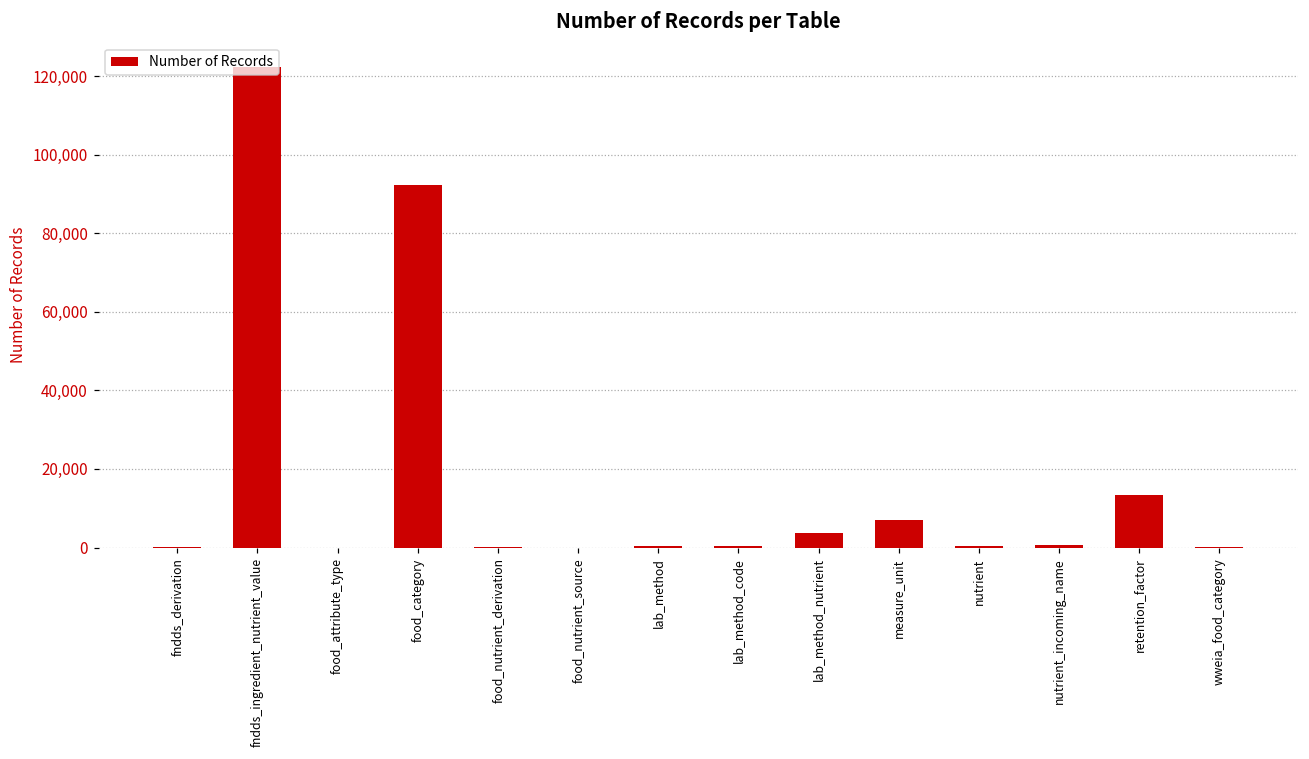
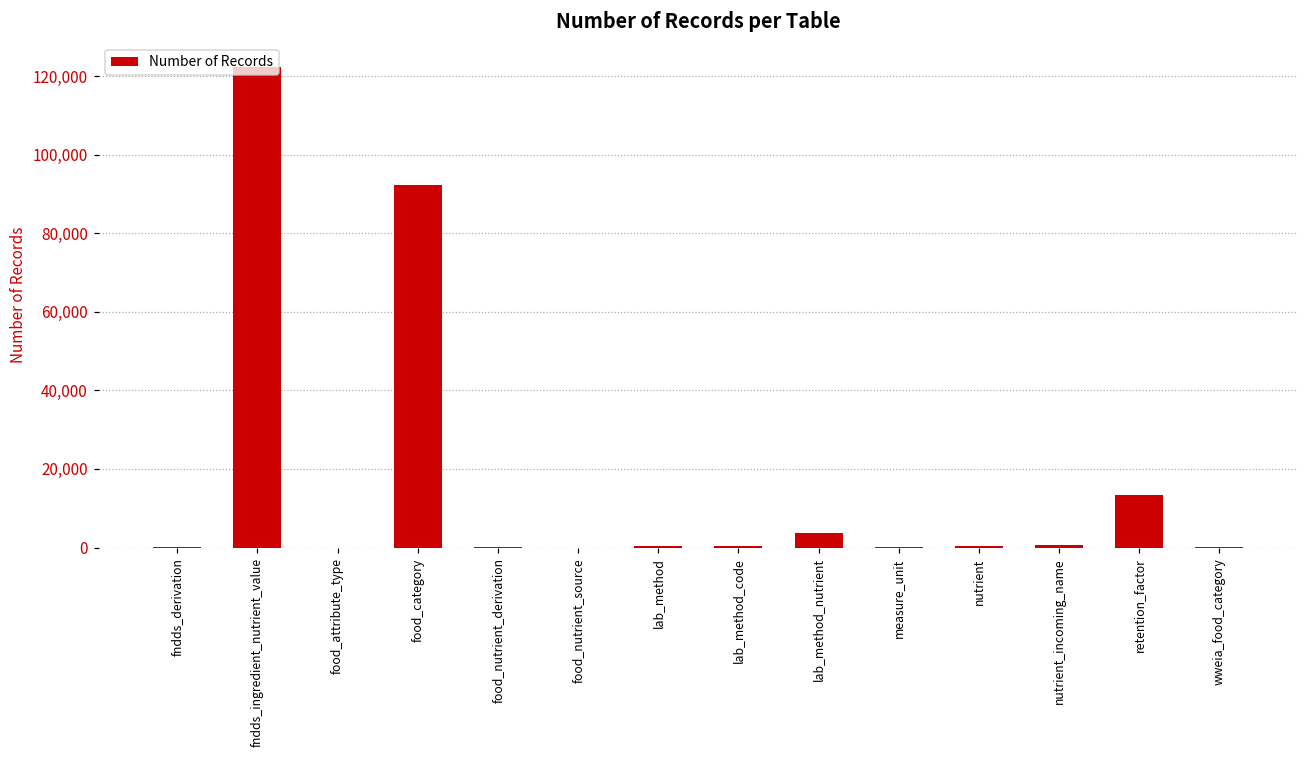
  {
    "food_category": "92,000",
    "lab_method_nutrient": "4,000",
-   "measure_unit": "7,000",
+   "measure_unit": "0",
    "nutrient_incoming_name": "1,000",
    "retention_factor": "13,000"
  }
